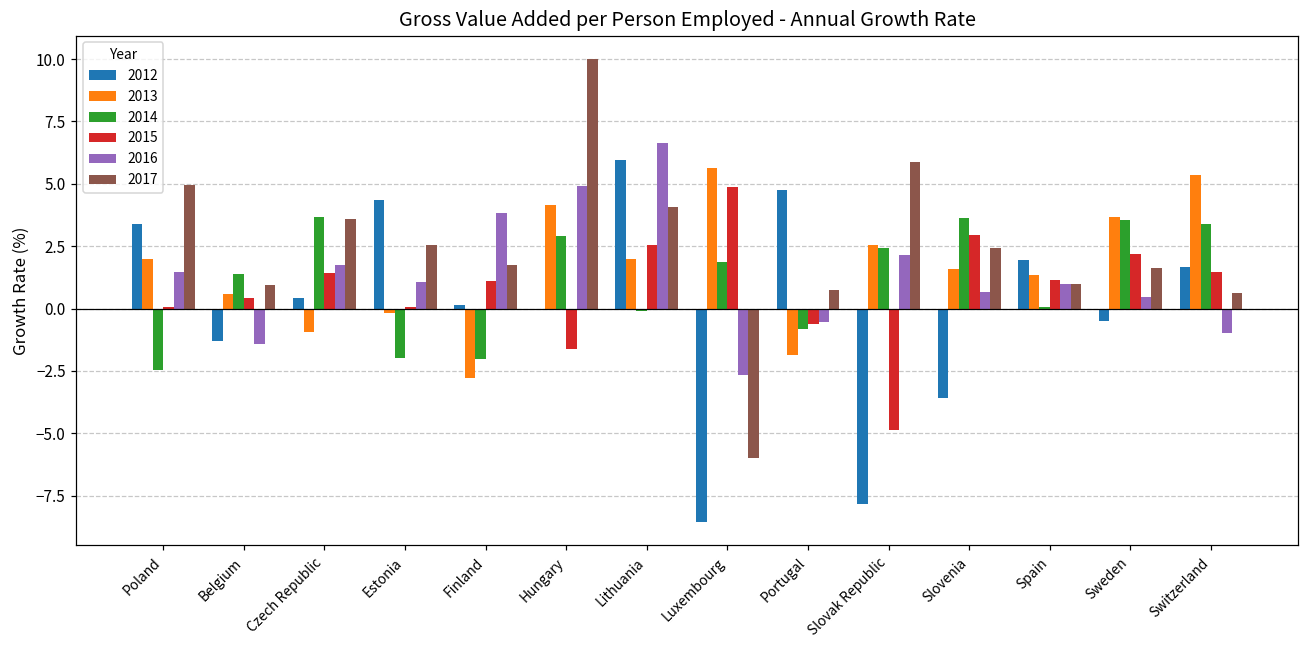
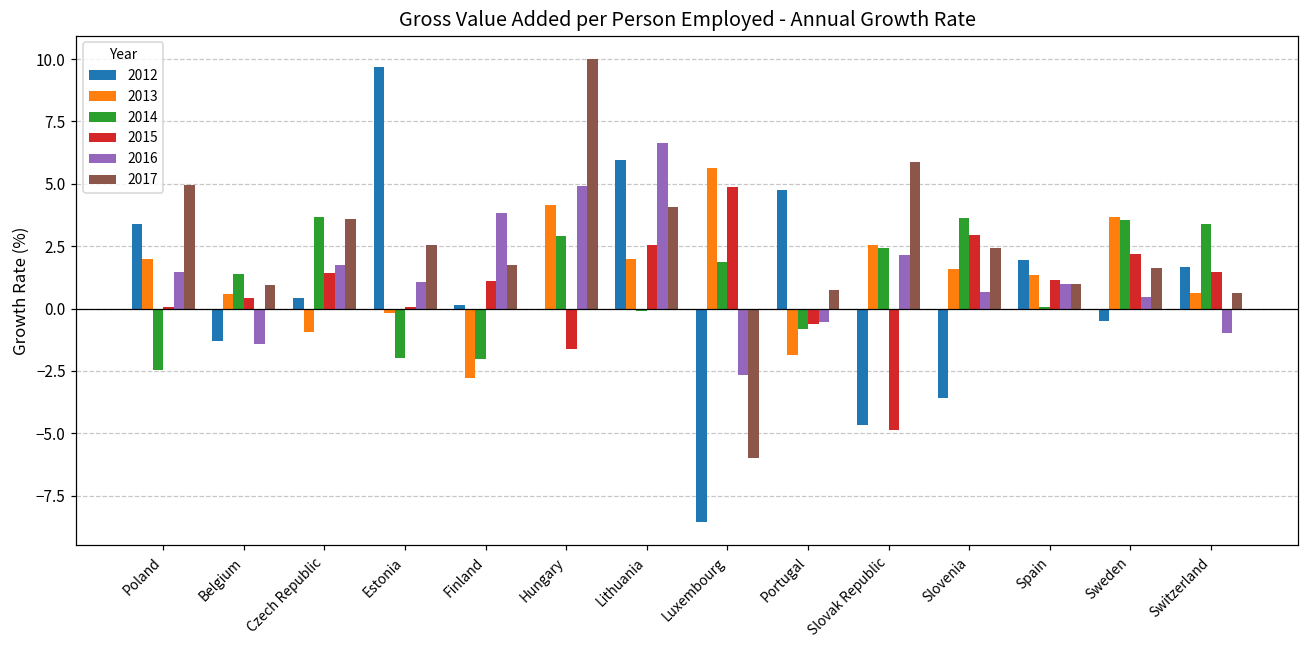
  {
    "2012": {
      "Poland": 3.4,
      "Belgium": -1.3,
      "Czech Republic": 0.4,
-     "Estonia": 4.3,
+     "Estonia": 9.7,
      "Finland": 0.1,
      "Lithuania": 6.0,
      "Luxembourg": -8.6,
      "Portugal": 4.7,
-     "Slovak Republic": -7.8,
+     "Slovak Republic": -4.7,
      "Slovenia": -3.6,
      "Spain": 1.9,
      "Sweden": -0.5,
      "Switzerland": 1.7
    },
    "2013": {
      "Poland": 2.0,
      "Belgium": 0.6,
      "Czech Republic": -1.0,
      "Estonia": -0.2,
      "Finland": -2.8,
      "Hungary": 4.2,
      "Lithuania": 2.0,
      "Luxembourg": 5.6,
      "Portugal": -1.9,
      "Slovak Republic": 2.5,
      "Slovenia": 1.6,
      "Spain": 1.3,
      "Sweden": 3.7,
-     "Switzerland": 5.4
+     "Switzerland": 0.6
    },
    "2014": {
      "Poland": -2.4,
      "Belgium": 1.4,
      "Czech Republic": 3.7,
      "Estonia": -2.0,
      "Finland": -2.0,
      "Hungary": 2.9,
      "Luxembourg": 1.9,
      "Portugal": -0.8,
      "Slovak Republic": 2.4,
      "Slovenia": 3.6,
      "Sweden": 3.6,
      "Switzerland": 3.4
    },
    "2015": {
      "Belgium": 0.4,
      "Czech Republic": 1.4,
      "Finland": 1.1,
      "Hungary": -1.6,
      "Lithuania": 2.6,
      "Luxembourg": 4.9,
      "Portugal": -0.6,
      "Slovak Republic": -4.9,
      "Slovenia": 3.0,
      "Spain": 1.1,
      "Sweden": 2.2,
      "Switzerland": 1.5
    },
    "2016": {
      "Poland": 1.5,
      "Belgium": -1.4,
      "Czech Republic": 1.8,
      "Estonia": 1.1,
      "Finland": 3.8,
      "Hungary": 4.9,
      "Lithuania": 6.6,
      "Luxembourg": -2.6,
      "Portugal": -0.5,
      "Slovak Republic": 2.1,
      "Slovenia": 0.6,
      "Spain": 1.0,
      "Sweden": 0.4,
      "Switzerland": -1.0
    },
    "2017": {
      "Poland": 5.0,
      "Belgium": 0.9,
      "Czech Republic": 3.6,
      "Estonia": 2.5,
      "Finland": 1.7,
      "Hungary": 10.0,
      "Lithuania": 4.1,
      "Luxembourg": -6.0,
      "Portugal": 0.7,
      "Slovak Republic": 5.9,
      "Slovenia": 2.4,
      "Spain": 1.0,
      "Sweden": 1.6,
      "Switzerland": 0.6
    }
  }
